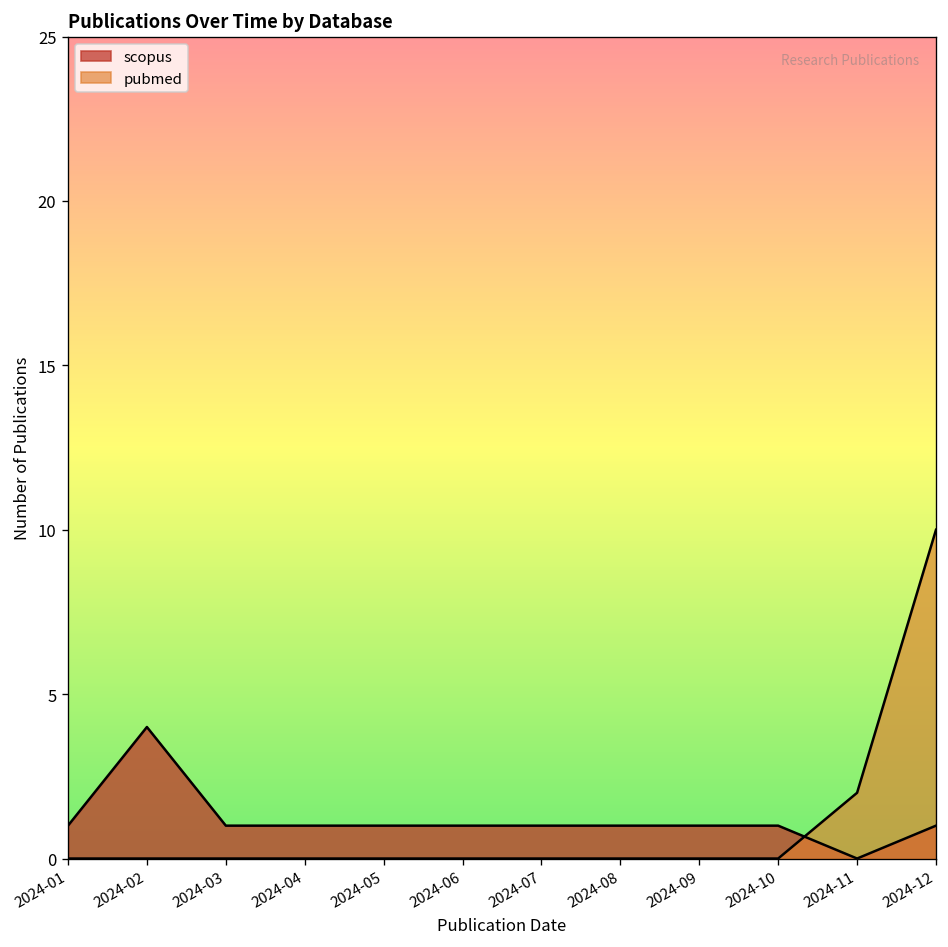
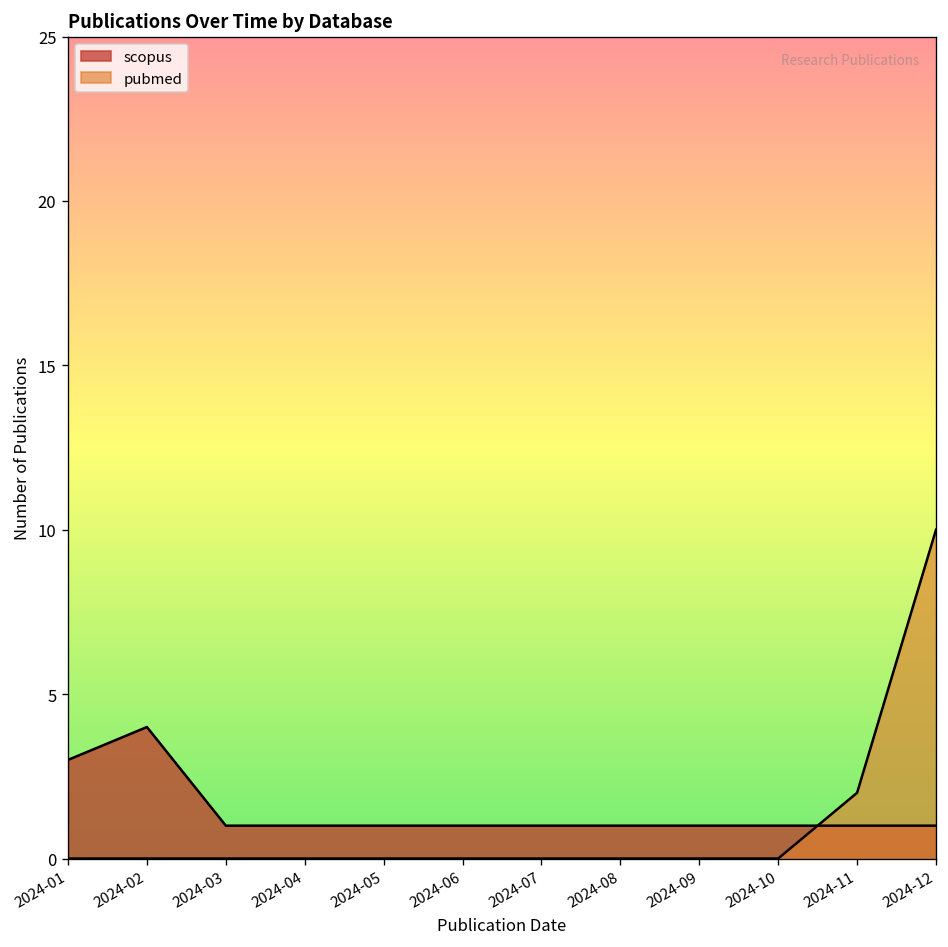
  {
    "scopus": {
-     "2024-01": 1,
+     "2024-01": 3,
      "2024-02": 4,
      "2024-03": 1,
      "2024-04": 1,
      "2024-05": 1,
      "2024-06": 1,
      "2024-07": 1,
      "2024-08": 1,
      "2024-09": 1,
      "2024-10": 1,
-     "2024-11": 0,
+     "2024-11": 1,
      "2024-12": 1
    },
    "pubmed": {
      "2024-01": 0,
      "2024-02": 0,
      "2024-03": 0,
      "2024-04": 0,
      "2024-05": 0,
      "2024-06": 0,
      "2024-07": 0,
      "2024-08": 0,
      "2024-09": 0,
      "2024-10": 0,
      "2024-11": 2,
      "2024-12": 10
    }
  }
